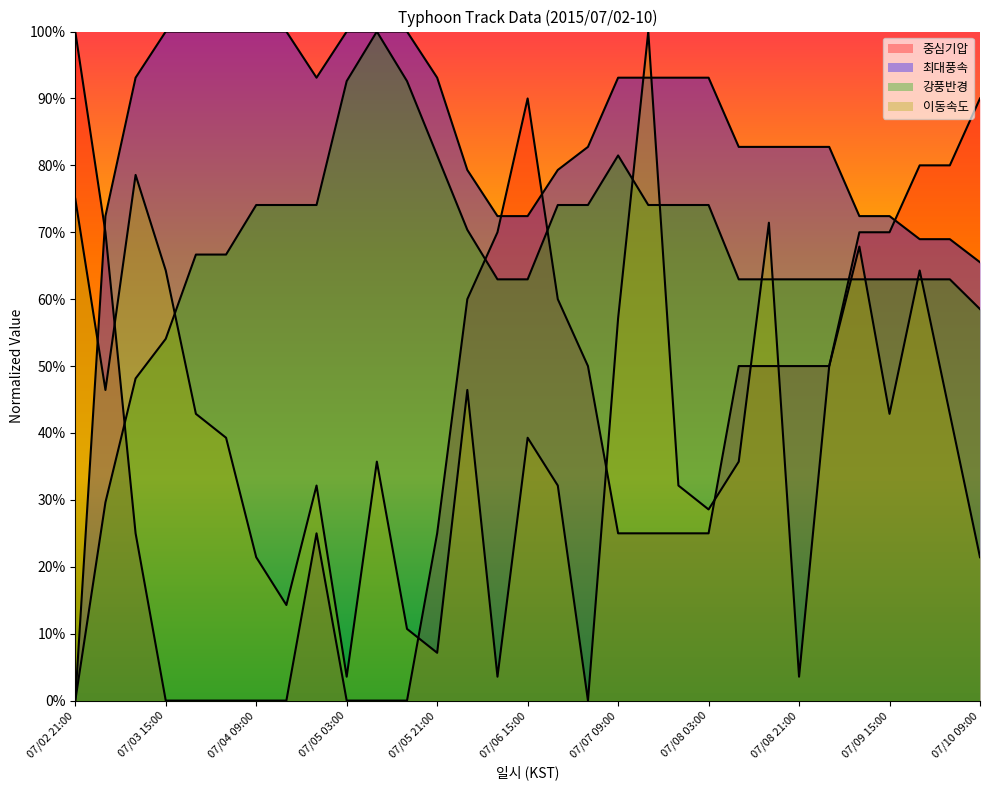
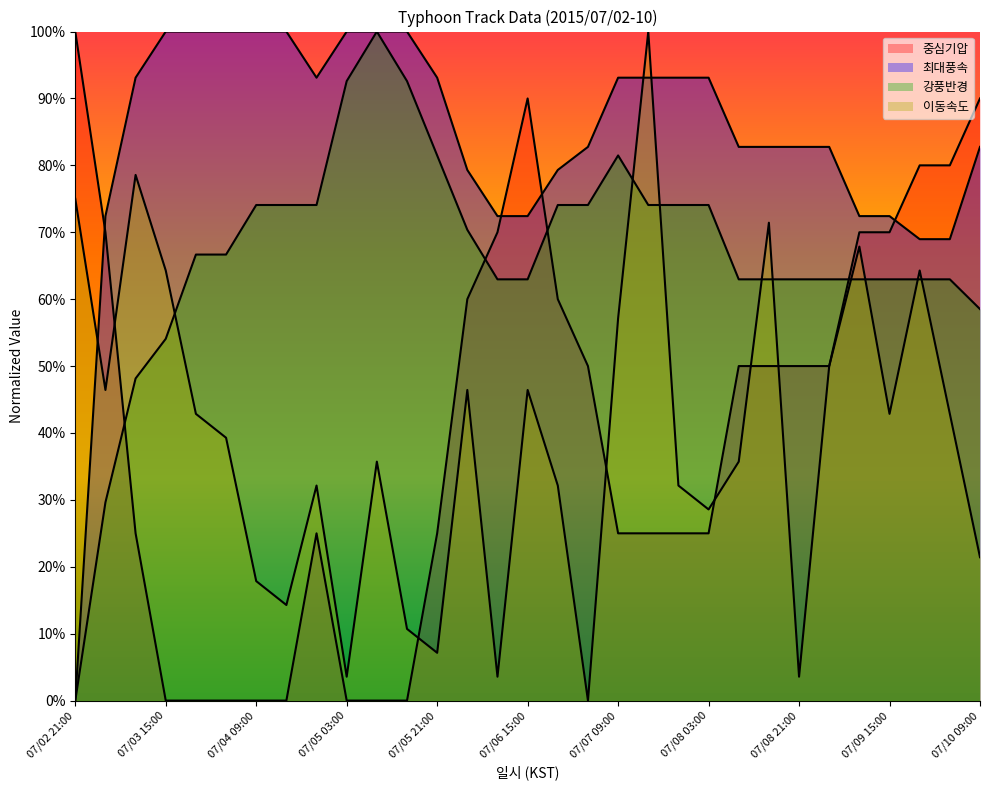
  {
    "중심기압": {
      "07/02 21:00": "100%",
      "07/03 15:00": "0%",
      "07/04 09:00": "0%",
      "07/05 03:00": "0%",
      "07/05 21:00": "25%",
      "07/06 15:00": "90%",
      "07/07 09:00": "25%",
      "07/08 03:00": "25%",
      "07/08 21:00": "50%",
      "07/09 15:00": "70%",
      "07/10 09:00": "90%"
    },
    "최대풍속": {
      "07/03 15:00": "100%",
      "07/04 09:00": "100%",
      "07/05 03:00": "100%",
      "07/05 21:00": "93%",
      "07/06 15:00": "72%",
      "07/07 09:00": "93%",
      "07/08 03:00": "93%",
      "07/08 21:00": "83%",
      "07/09 15:00": "72%",
-     "07/10 09:00": "66%"
+     "07/10 09:00": "83%"
    },
    "강풍반경": {
      "07/03 15:00": "54%",
      "07/04 09:00": "74%",
      "07/05 03:00": "93%",
      "07/05 21:00": "81%",
      "07/06 15:00": "63%",
      "07/07 09:00": "81%",
      "07/08 03:00": "74%",
      "07/08 21:00": "63%",
      "07/09 15:00": "63%",
      "07/10 09:00": "59%"
    },
    "이동속도": {
      "07/02 21:00": "75%",
      "07/03 15:00": "64%",
-     "07/04 09:00": "21%",
+     "07/04 09:00": "18%",
      "07/05 03:00": "4%",
      "07/05 21:00": "7%",
-     "07/06 15:00": "39%",
+     "07/06 15:00": "46%",
      "07/07 09:00": "57%",
      "07/08 03:00": "29%",
      "07/08 21:00": "4%",
      "07/09 15:00": "43%",
      "07/10 09:00": "21%"
    }
  }
